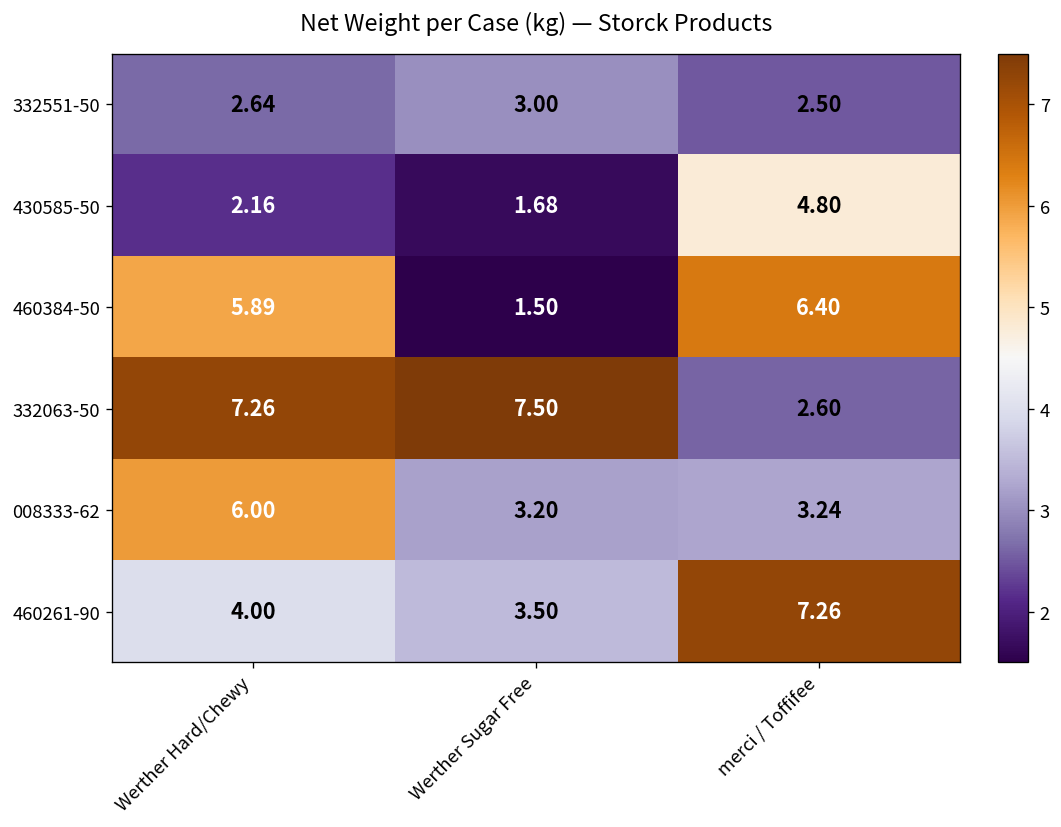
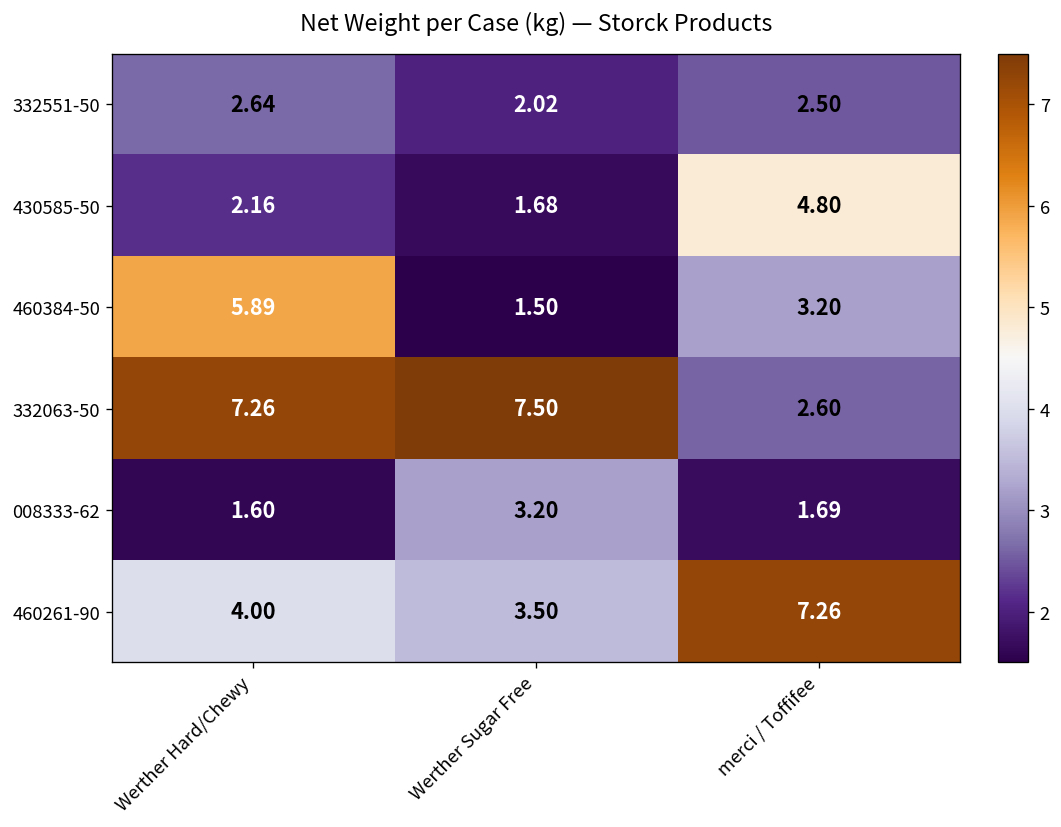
  {
    "332551-50": {
      "Werther Hard/Chewy": 2.64,
-     "Werther Sugar Free": 3.00,
+     "Werther Sugar Free": 2.02,
      "merci / Toffifee": 2.50
    },
    "430585-50": {
      "Werther Hard/Chewy": 2.16,
      "Werther Sugar Free": 1.68,
      "merci / Toffifee": 4.80
    },
    "460384-50": {
      "Werther Hard/Chewy": 5.89,
      "Werther Sugar Free": 1.50,
-     "merci / Toffifee": 6.40
+     "merci / Toffifee": 3.20
    },
    "332063-50": {
      "Werther Hard/Chewy": 7.26,
      "Werther Sugar Free": 7.50,
      "merci / Toffifee": 2.60
    },
    "008333-62": {
-     "Werther Hard/Chewy": 6.00,
+     "Werther Hard/Chewy": 1.60,
      "Werther Sugar Free": 3.20,
-     "merci / Toffifee": 3.24
+     "merci / Toffifee": 1.69
    },
    "460261-90": {
      "Werther Hard/Chewy": 4.00,
      "Werther Sugar Free": 3.50,
      "merci / Toffifee": 7.26
    }
  }
